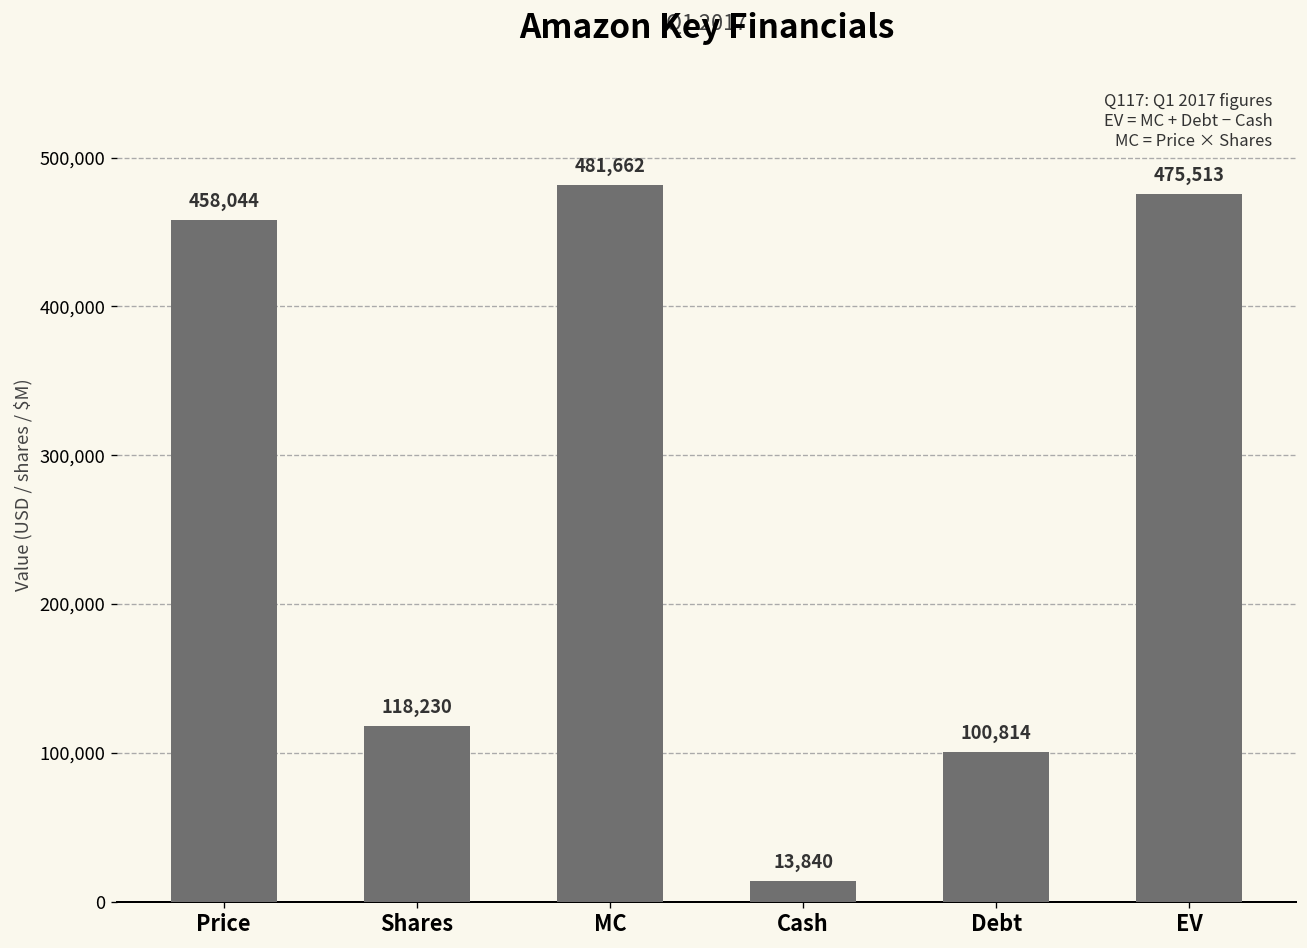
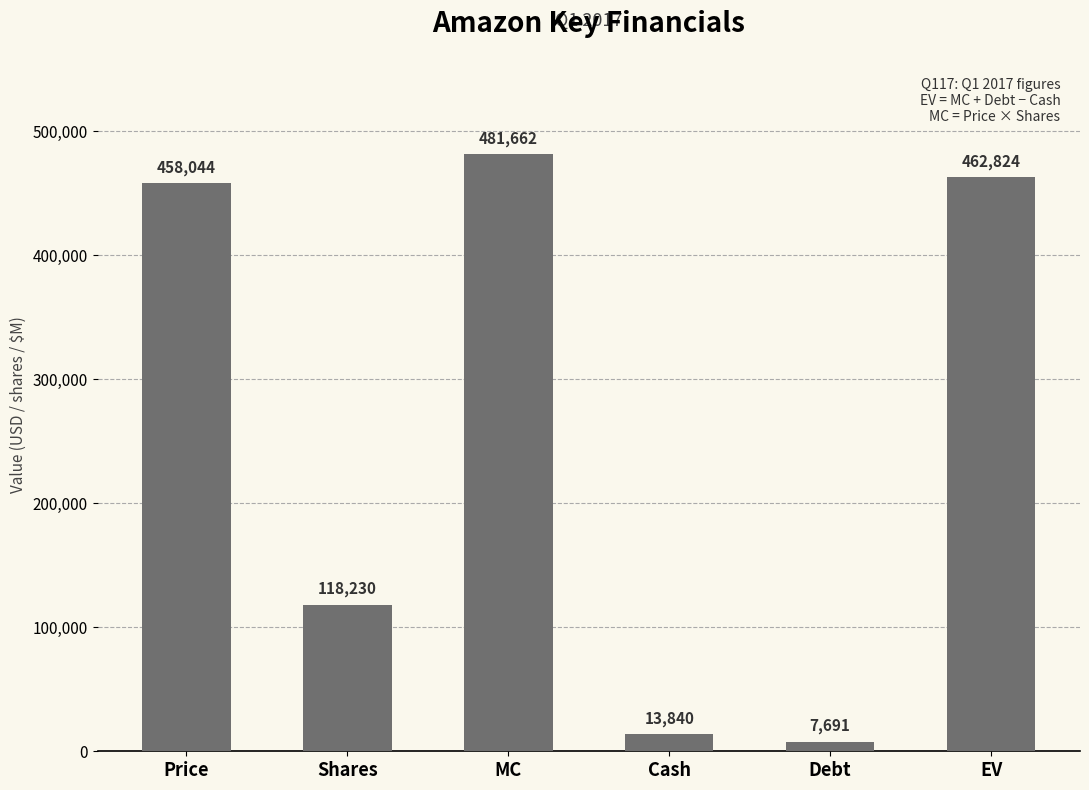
  {
    "Price": "458,044",
    "Shares": "118,230",
    "MC": "481,662",
    "Cash": "13,840",
-   "Debt": "100,814",
-   "EV": "475,513"
+   "Debt": "7,691",
+   "EV": "462,824"
  }
